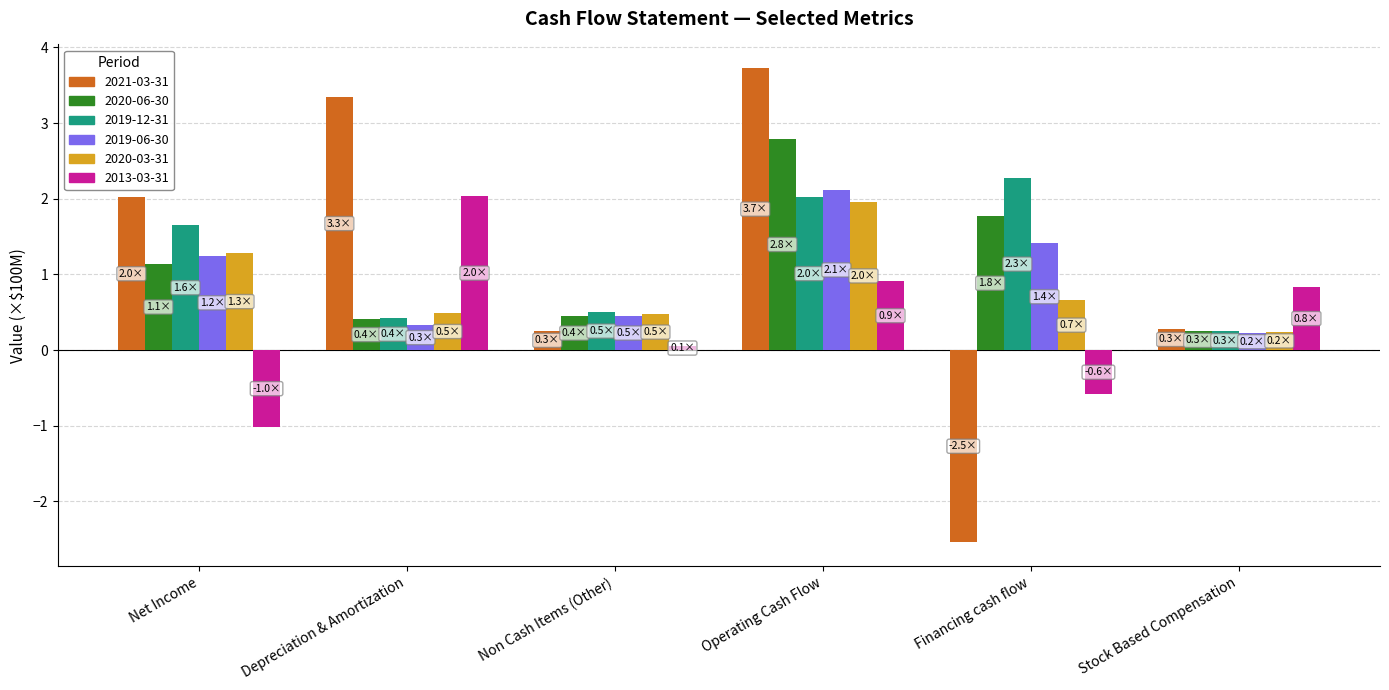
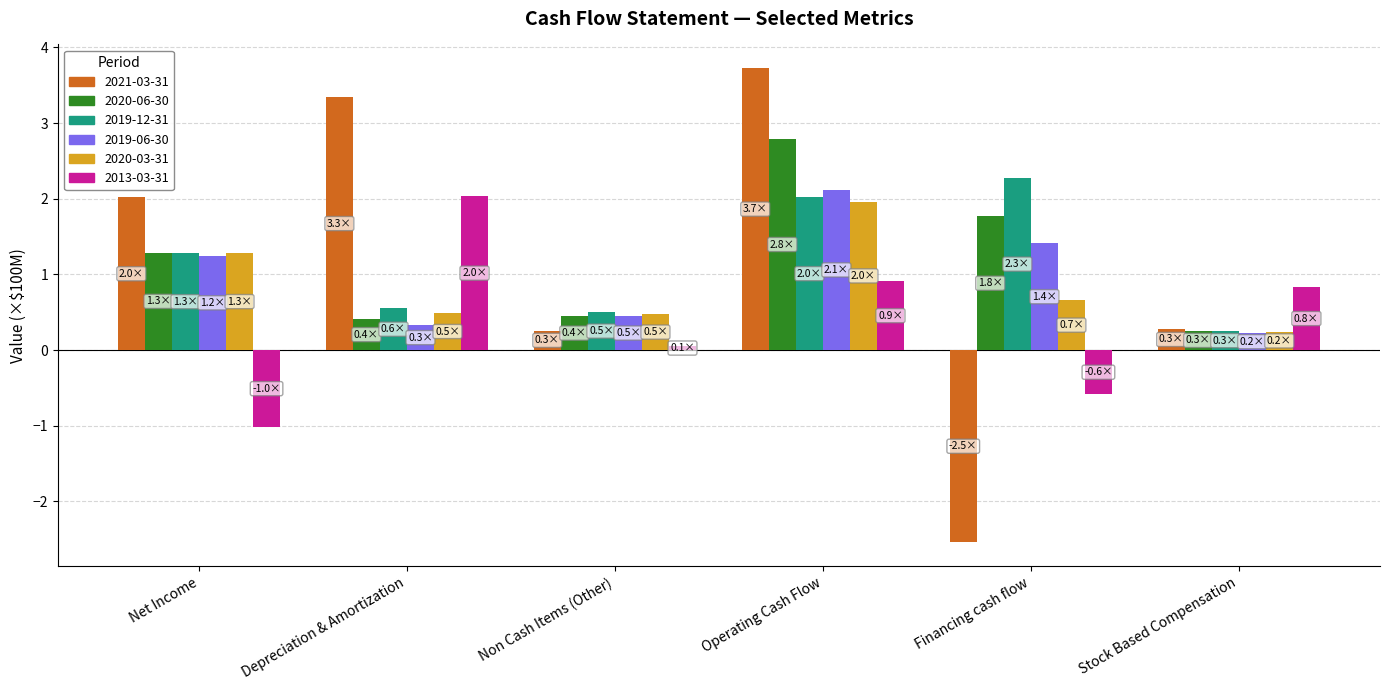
  {
    "2020-06-30": {
-     "Net Income": "1.1×"
+     "Net Income": "1.3×"
    },
    "2019-12-31": {
-     "Net Income": "1.6×",
-     "Depreciation & Amortization": "0.4×"
+     "Net Income": "1.3×",
+     "Depreciation & Amortization": "0.6×"
    }
  }
